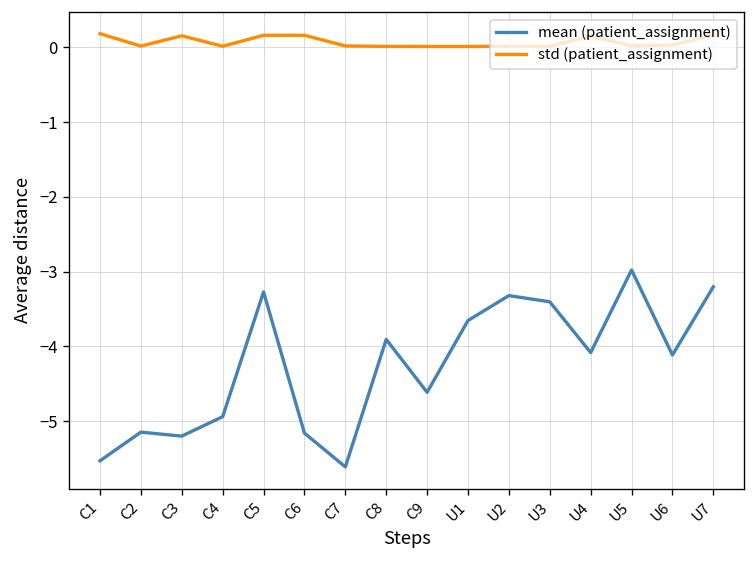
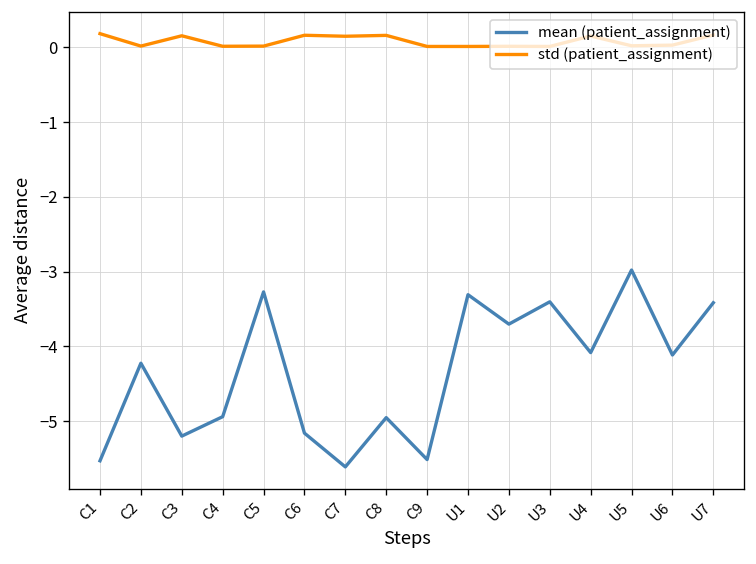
  {
    "mean (patient_assignment)": {
      "C1": -5.5,
-     "C2": -5.1,
+     "C2": -4.2,
      "C3": -5.2,
      "C4": -4.9,
      "C5": -3.3,
      "C6": -5.2,
      "C7": -5.6,
-     "C8": -3.9,
-     "C9": -4.6,
-     "U1": -3.7,
-     "U2": -3.3,
+     "C8": -5.0,
+     "C9": -5.5,
+     "U1": -3.3,
+     "U2": -3.7,
      "U3": -3.4,
      "U4": -4.1,
      "U5": -3.0,
      "U6": -4.1,
-     "U7": -3.2
+     "U7": -3.4
    },
    "std (patient_assignment)": {
      "C1": 0.2,
      "C2": 0.0,
      "C3": 0.2,
      "C4": 0.0,
-     "C5": 0.2,
+     "C5": 0.0,
      "C6": 0.2,
-     "C7": 0.0,
-     "C8": 0.0,
+     "C7": 0.1,
+     "C8": 0.2,
      "C9": 0.0,
      "U1": 0.0
    }
  }
